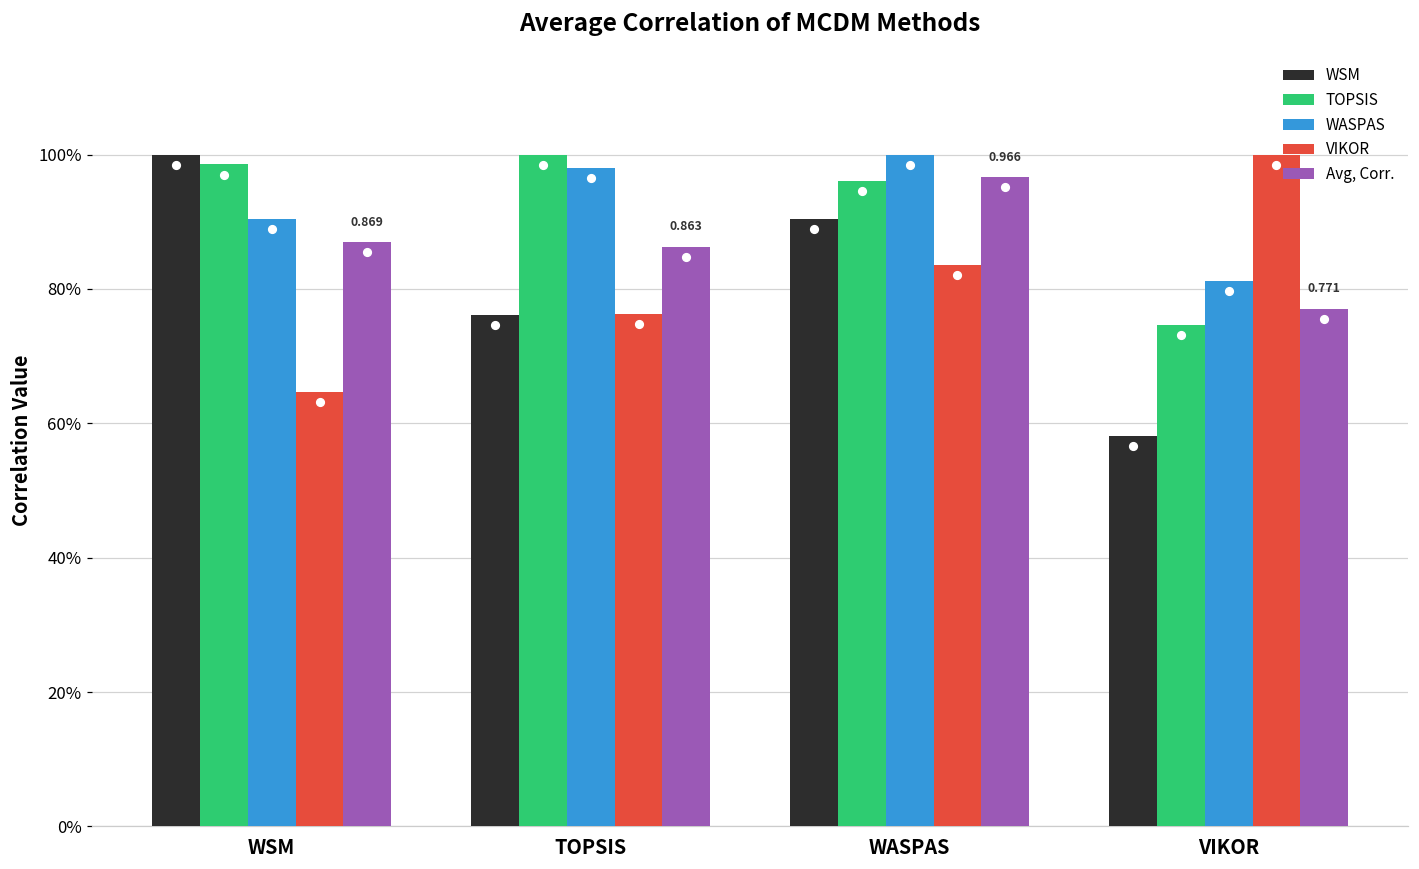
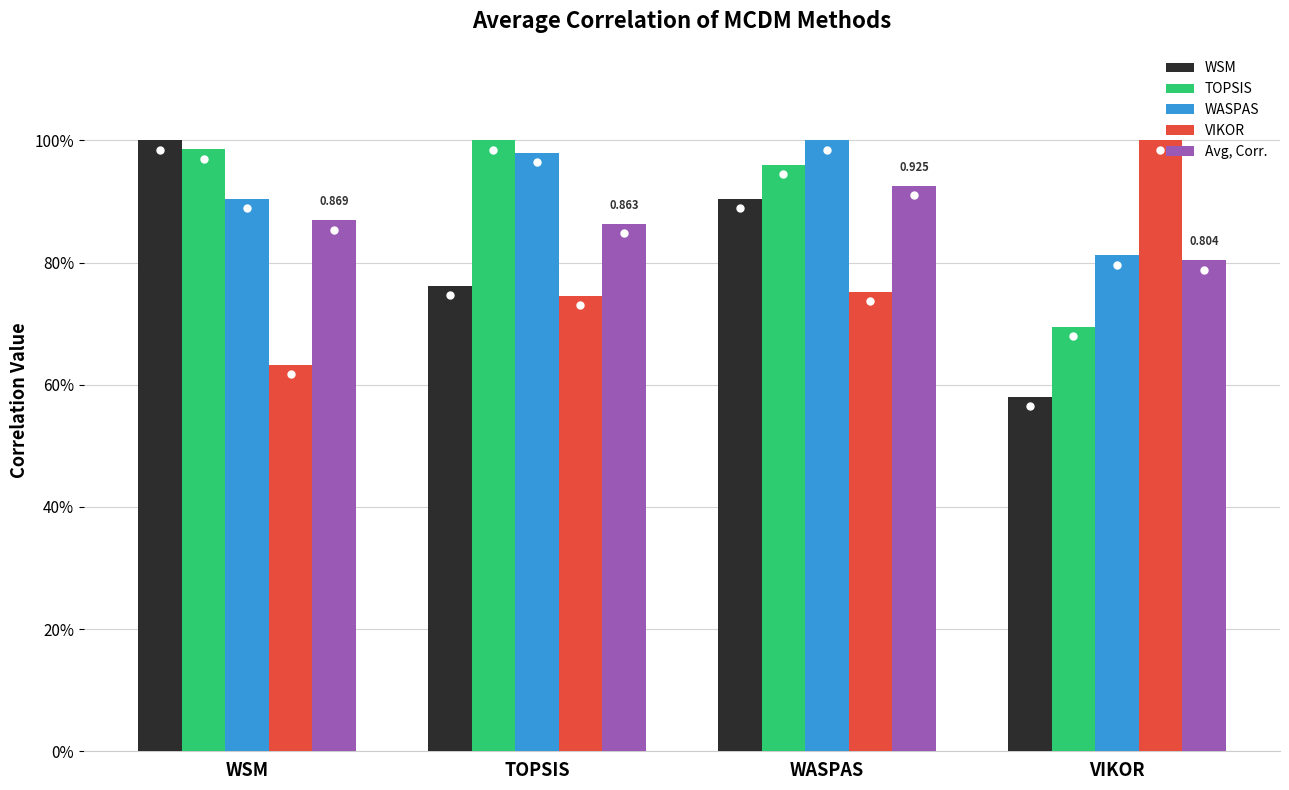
  {
    "WSM": {
      "WSM": "100%",
      "TOPSIS": "76%",
      "WASPAS": "90%",
      "VIKOR": "58%"
    },
    "TOPSIS": {
      "WSM": "99%",
      "TOPSIS": "100%",
      "WASPAS": "96%",
-     "VIKOR": "75%"
+     "VIKOR": "70%"
    },
    "WASPAS": {
      "WSM": "90%",
      "TOPSIS": "98%",
      "WASPAS": "100%",
      "VIKOR": "81%"
    },
    "VIKOR": {
-     "WSM": "65%",
-     "TOPSIS": "76%",
-     "WASPAS": "84%",
+     "WSM": "63%",
+     "TOPSIS": "75%",
+     "WASPAS": "75%",
      "VIKOR": "100%"
    },
    "Avg, Corr.": {
      "WSM": "0.869",
      "TOPSIS": "0.863",
-     "WASPAS": "0.966",
-     "VIKOR": "0.771"
+     "WASPAS": "0.925",
+     "VIKOR": "0.804"
    }
  }
